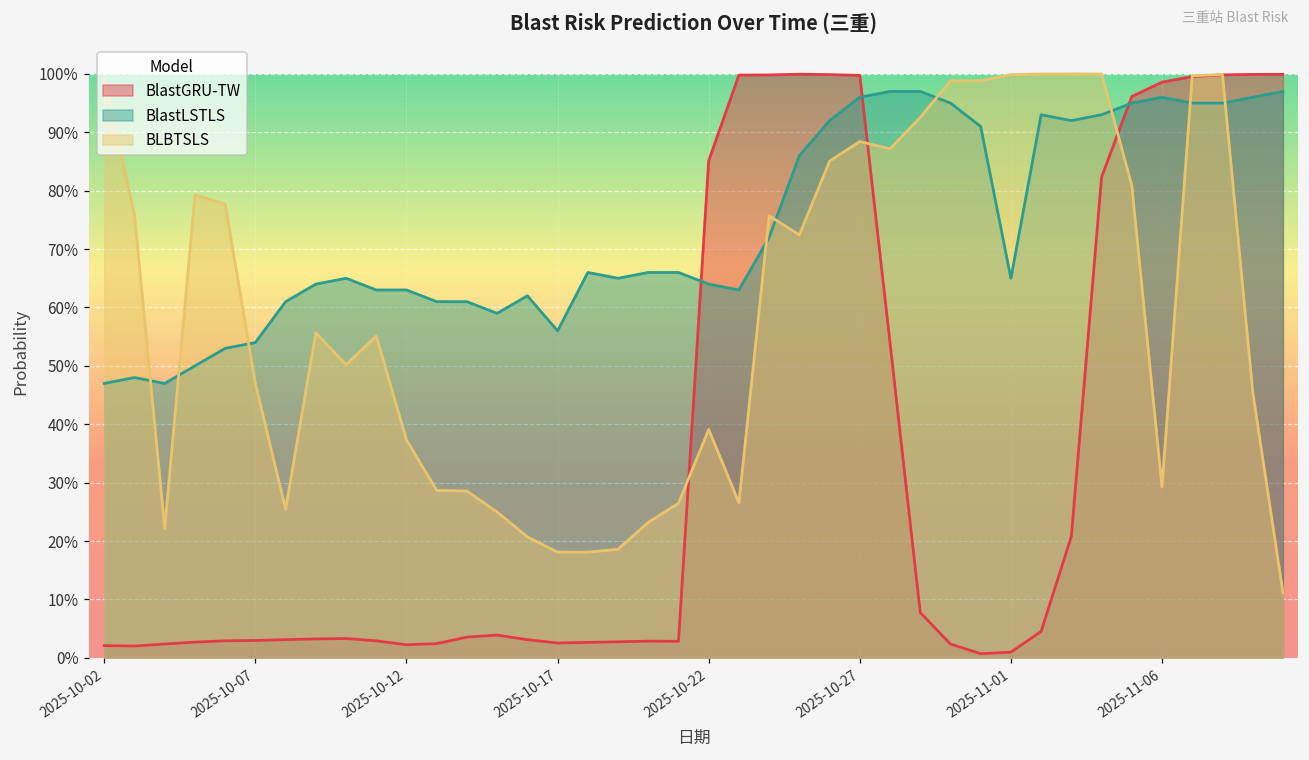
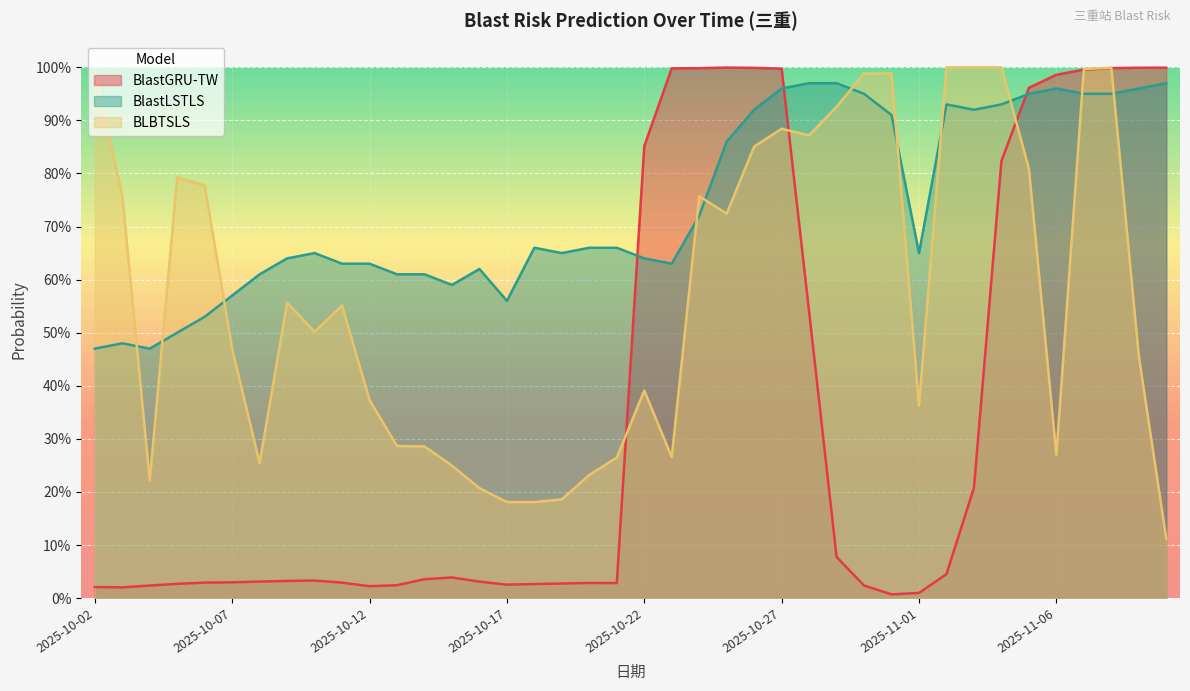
  {
    "BlastGRU-TW": {
      "2025-10-02": "2%",
      "2025-10-07": "3%",
      "2025-10-12": "2%",
      "2025-10-17": "3%",
      "2025-10-22": "85%",
      "2025-10-27": "100%",
      "2025-11-01": "1%",
      "2025-11-06": "99%"
    },
    "BlastLSTLS": {
      "2025-10-02": "47%",
-     "2025-10-07": "54%",
+     "2025-10-07": "57%",
      "2025-10-12": "63%",
      "2025-10-17": "56%",
      "2025-10-22": "64%",
      "2025-10-27": "96%",
      "2025-11-01": "65%",
      "2025-11-06": "96%"
    },
    "BLBTSLS": {
      "2025-10-07": "47%",
      "2025-10-12": "37%",
      "2025-10-17": "18%",
      "2025-10-22": "39%",
      "2025-10-27": "88%",
-     "2025-11-01": "100%",
-     "2025-11-06": "29%"
+     "2025-11-01": "36%",
+     "2025-11-06": "27%"
    }
  }
